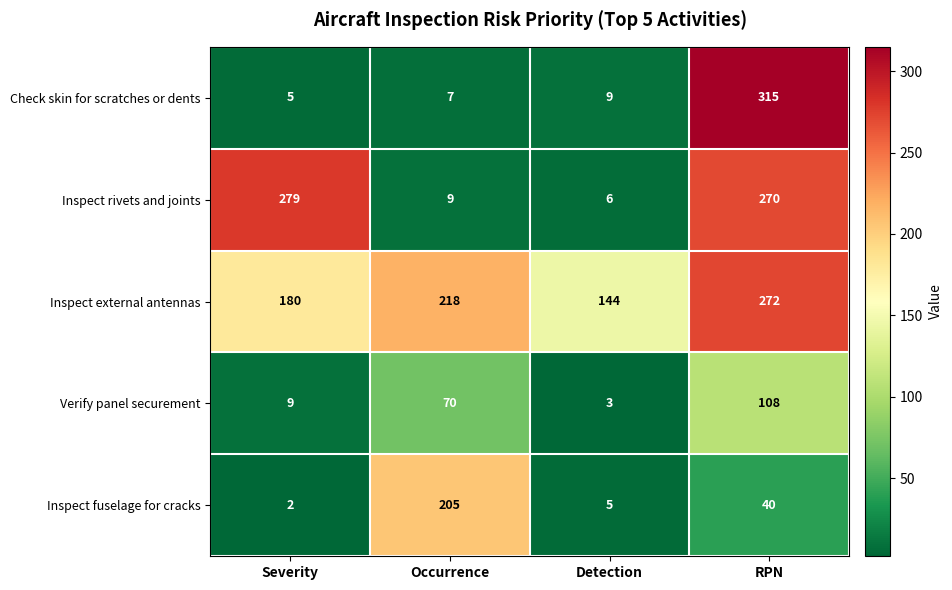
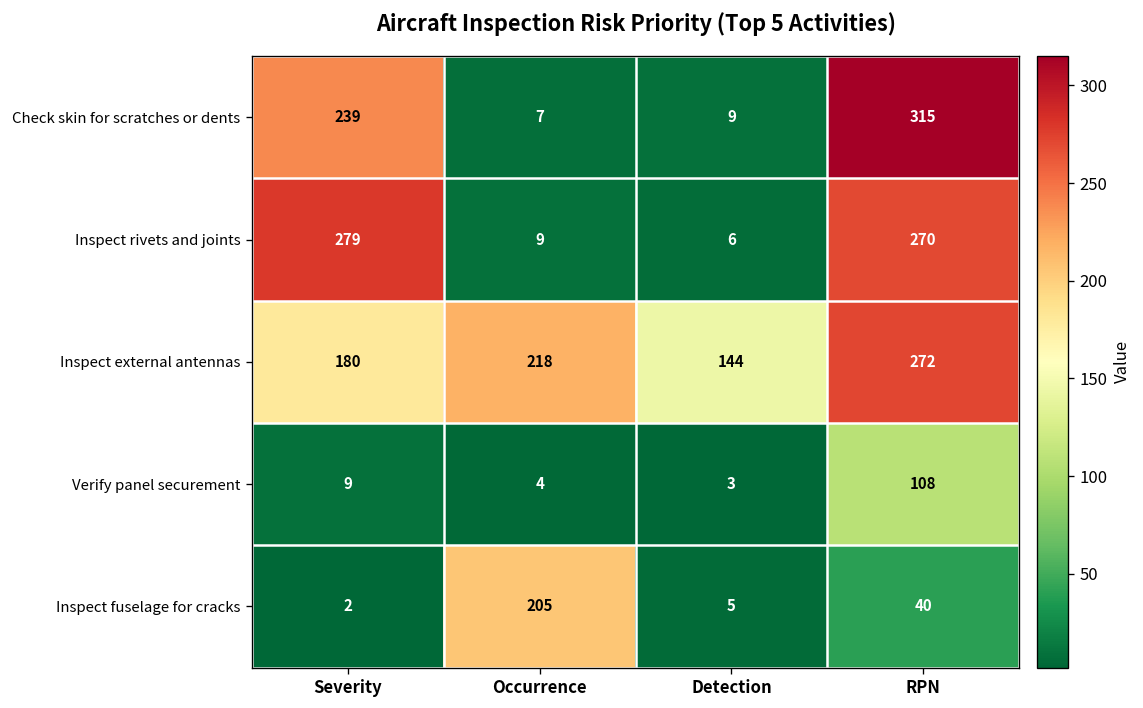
  {
    "Check skin for scratches or dents": {
-     "Severity": 5,
+     "Severity": 239,
      "Occurrence": 7,
      "Detection": 9,
      "RPN": 315
    },
    "Inspect rivets and joints": {
      "Severity": 279,
      "Occurrence": 9,
      "Detection": 6,
      "RPN": 270
    },
    "Inspect external antennas": {
      "Severity": 180,
      "Occurrence": 218,
      "Detection": 144,
      "RPN": 272
    },
    "Verify panel securement": {
      "Severity": 9,
-     "Occurrence": 70,
+     "Occurrence": 4,
      "Detection": 3,
      "RPN": 108
    },
    "Inspect fuselage for cracks": {
      "Severity": 2,
      "Occurrence": 205,
      "Detection": 5,
      "RPN": 40
    }
  }
